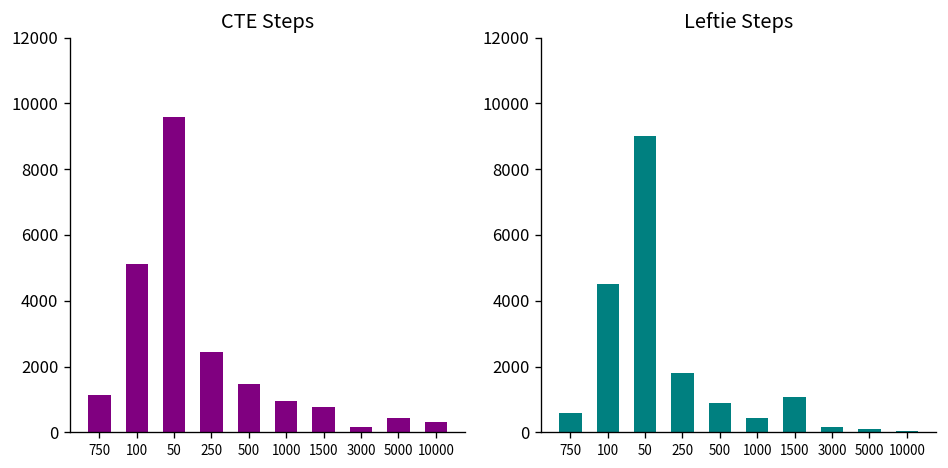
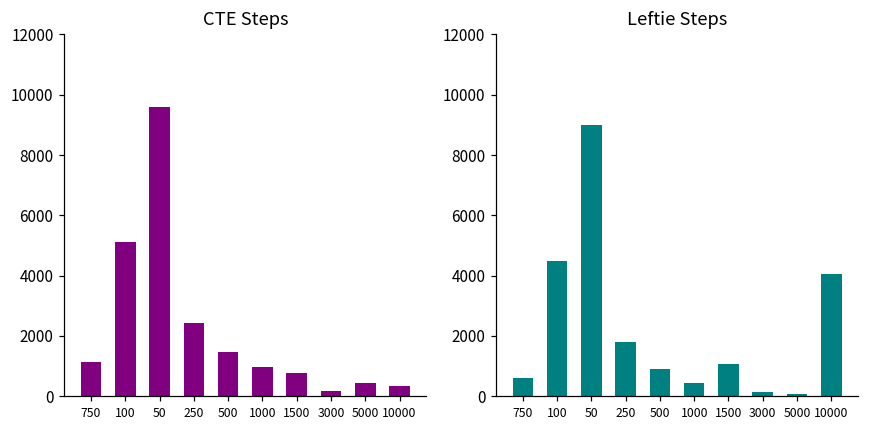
  {
    "CTE Steps": {
      "750": 1100,
      "100": 5100,
      "50": 9600,
      "250": 2400,
      "500": 1500,
      "1000": 1000,
      "1500": 800,
      "3000": 200,
      "5000": 400,
      "10000": 300
    },
    "Leftie Steps": {
      "750": 600,
      "100": 4500,
      "50": 9000,
      "250": 1800,
      "500": 900,
      "1000": 500,
      "1500": 1100,
      "3000": 200,
-     "10000": 100
+     "10000": 4000
    }
  }
